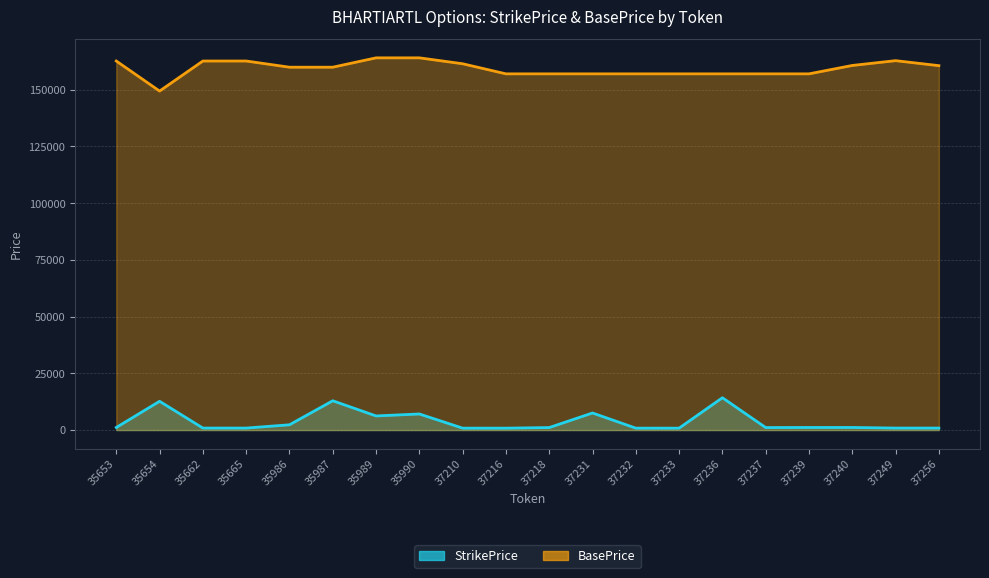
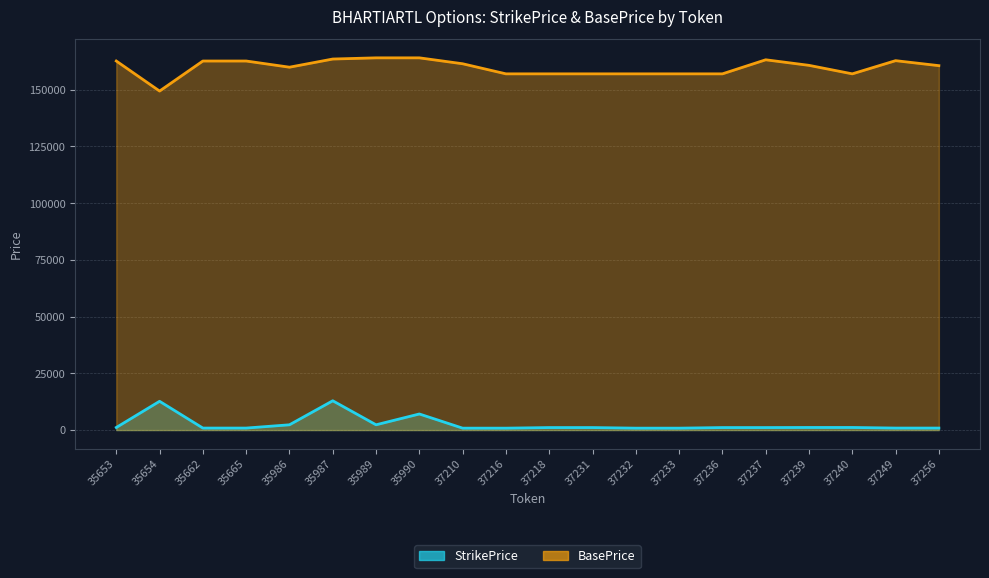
  {
    "StrikePrice": {
      "35653": 1000,
      "35654": 13000,
      "35662": 1000,
      "35665": 1000,
      "35986": 2000,
      "35987": 13000,
-     "35989": 6000,
+     "35989": 2000,
      "35990": 7000,
      "37210": 1000,
      "37216": 1000,
      "37218": 1000,
-     "37231": 8000,
+     "37231": 1000,
      "37232": 1000,
      "37233": 1000,
-     "37236": 14000,
+     "37236": 1000,
      "37237": 1000,
      "37239": 1000,
      "37240": 1000,
      "37249": 1000,
      "37256": 1000
    },
    "BasePrice": {
      "35653": 163000,
      "35654": 149000,
      "35662": 163000,
      "35665": 163000,
      "35986": 160000,
-     "35987": 160000,
+     "35987": 164000,
      "35989": 164000,
      "35990": 164000,
      "37210": 161000,
      "37216": 157000,
      "37218": 157000,
      "37231": 157000,
      "37232": 157000,
      "37233": 157000,
      "37236": 157000,
-     "37237": 157000,
-     "37239": 157000,
-     "37240": 161000,
+     "37237": 163000,
+     "37239": 161000,
+     "37240": 157000,
      "37249": 163000,
      "37256": 161000
    }
  }
